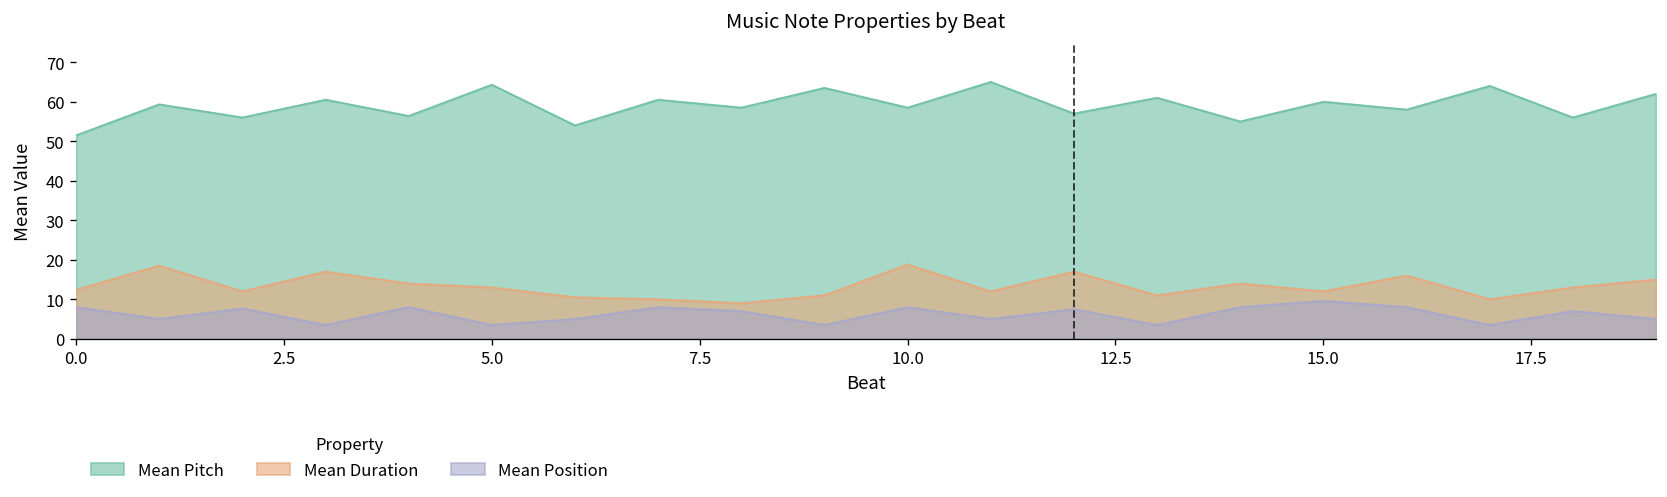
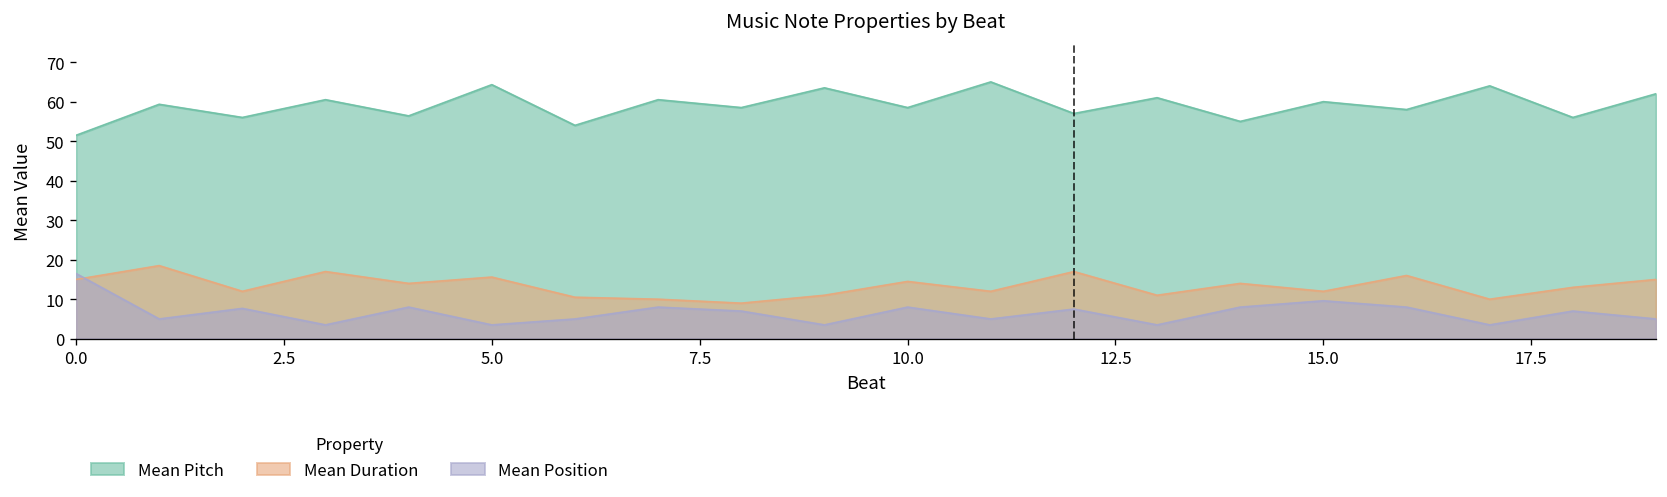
  {
    "Mean Pitch": {
      "0.0": 51,
      "5.0": 64,
      "10.0": 59,
      "15.0": 60
    },
    "Mean Duration": {
-     "0.0": 12,
-     "5.0": 13,
-     "10.0": 19,
+     "0.0": 15,
+     "5.0": 16,
+     "10.0": 15,
      "15.0": 12
    },
    "Mean Position": {
-     "0.0": 8,
+     "0.0": 17,
      "5.0": 4,
      "10.0": 8,
      "15.0": 10
    }
  }
